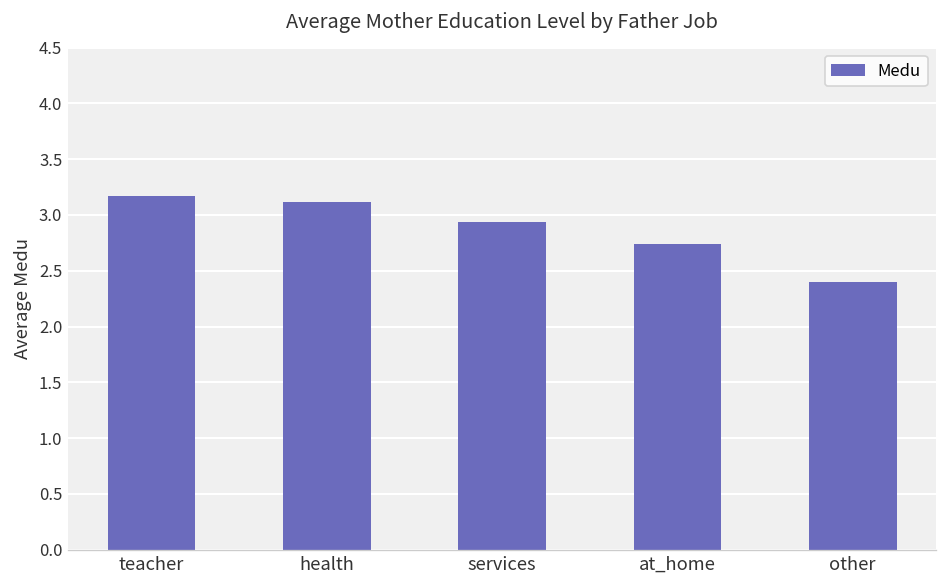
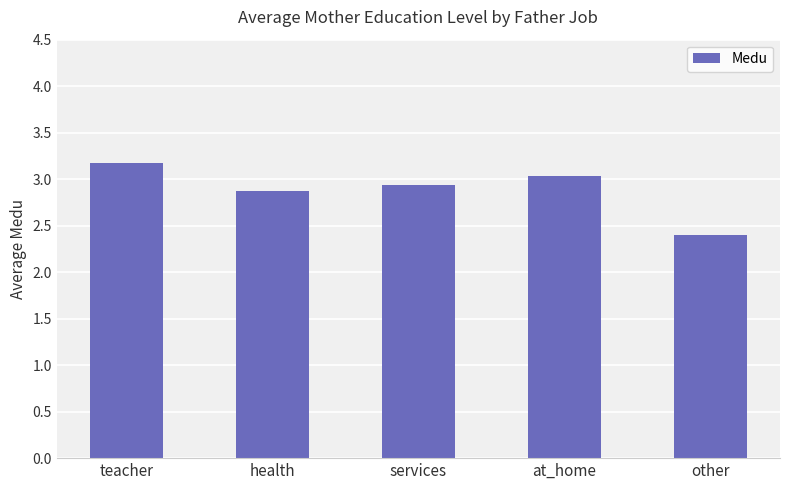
  {
    "teacher": 3.2,
-   "health": 3.1,
+   "health": 2.9,
    "services": 2.9,
-   "at_home": 2.7,
+   "at_home": 3.0,
    "other": 2.4
  }
